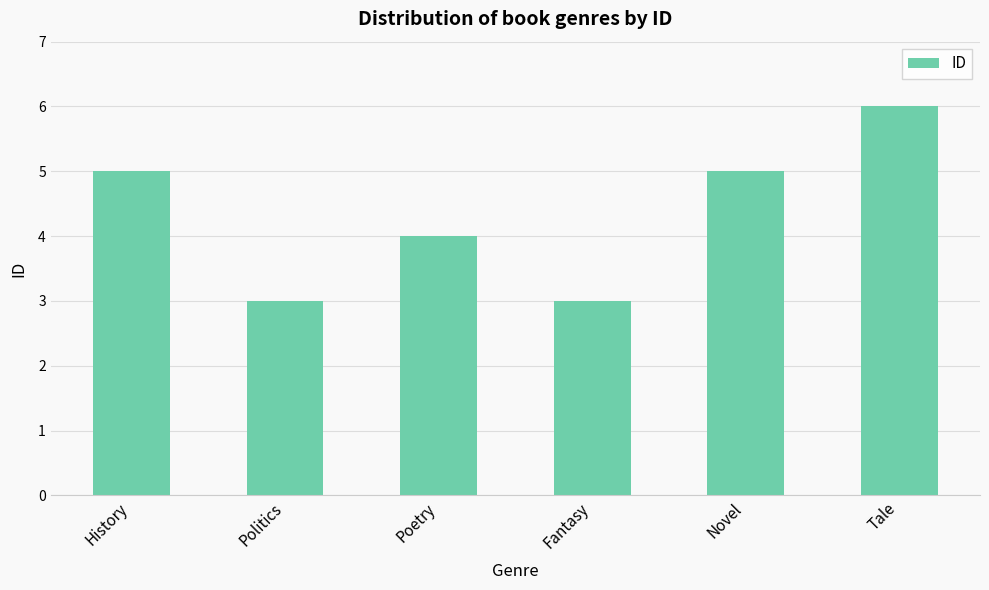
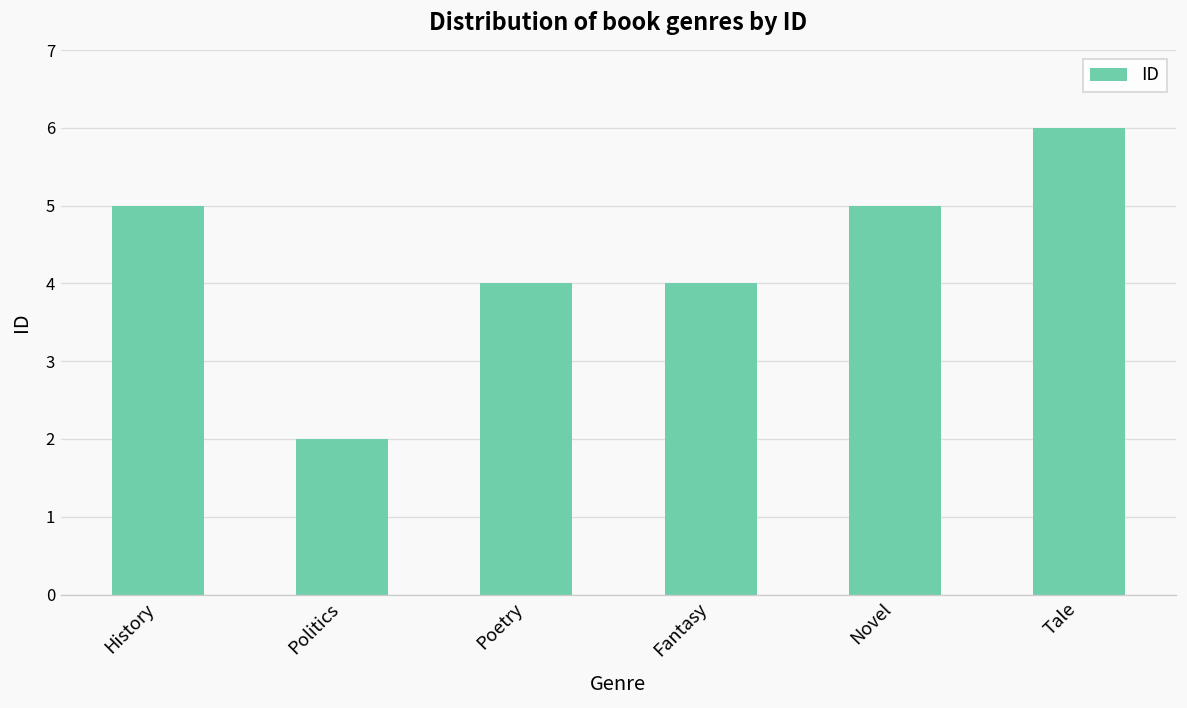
  {
    "History": 5,
-   "Politics": 3,
+   "Politics": 2,
    "Poetry": 4,
-   "Fantasy": 3,
+   "Fantasy": 4,
    "Novel": 5,
    "Tale": 6
  }
